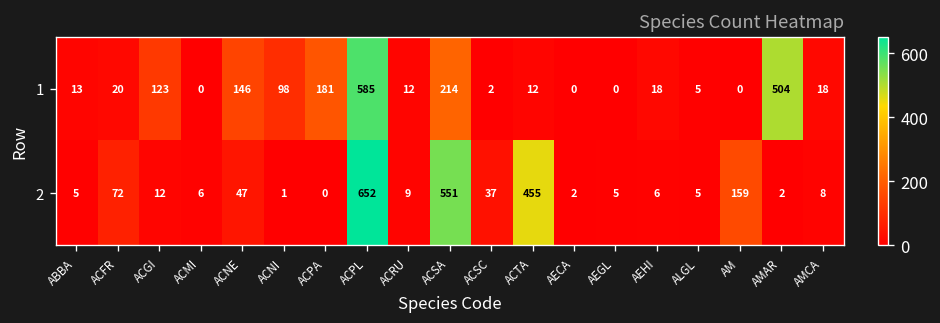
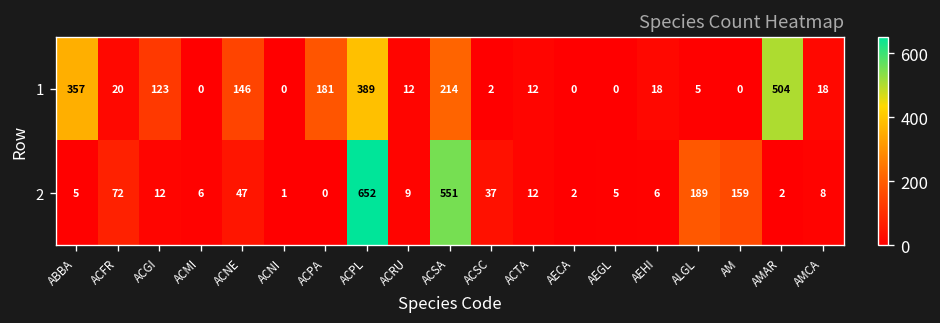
  {
    "1": {
-     "ABBA": 13,
+     "ABBA": 357,
      "ACFR": 20,
      "ACGI": 123,
      "ACMI": 0,
      "ACNE": 146,
-     "ACNI": 98,
+     "ACNI": 0,
      "ACPA": 181,
-     "ACPL": 585,
+     "ACPL": 389,
      "ACRU": 12,
      "ACSA": 214,
      "ACSC": 2,
      "ACTA": 12,
      "AECA": 0,
      "AEGL": 0,
      "AEHI": 18,
      "ALGL": 5,
      "AM": 0,
      "AMAR": 504,
      "AMCA": 18
    },
    "2": {
      "ABBA": 5,
      "ACFR": 72,
      "ACGI": 12,
      "ACMI": 6,
      "ACNE": 47,
      "ACNI": 1,
      "ACPA": 0,
      "ACPL": 652,
      "ACRU": 9,
      "ACSA": 551,
      "ACSC": 37,
-     "ACTA": 455,
+     "ACTA": 12,
      "AECA": 2,
      "AEGL": 5,
      "AEHI": 6,
-     "ALGL": 5,
+     "ALGL": 189,
      "AM": 159,
      "AMAR": 2,
      "AMCA": 8
    }
  }
